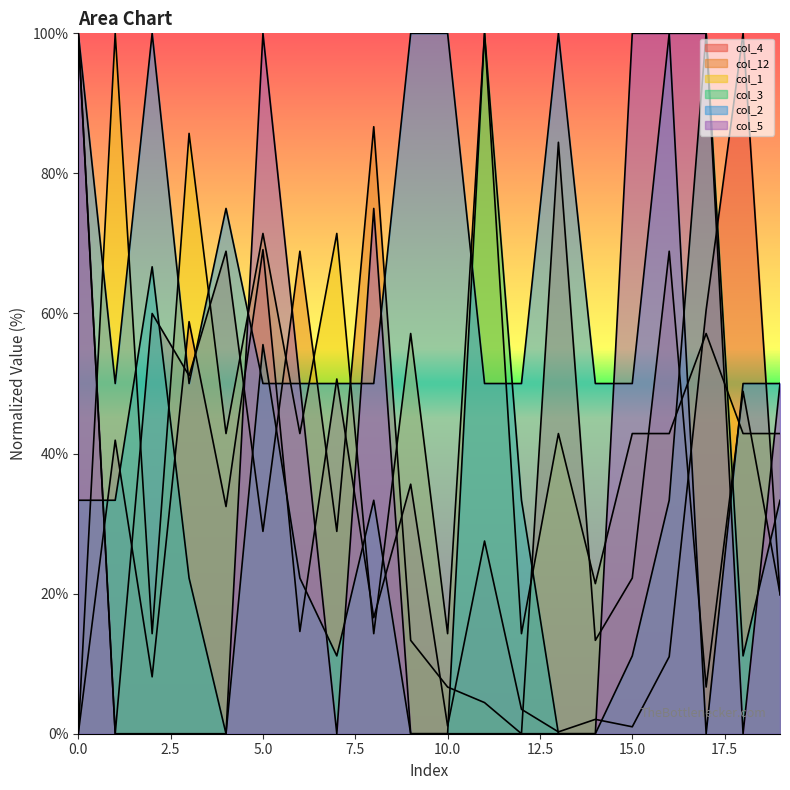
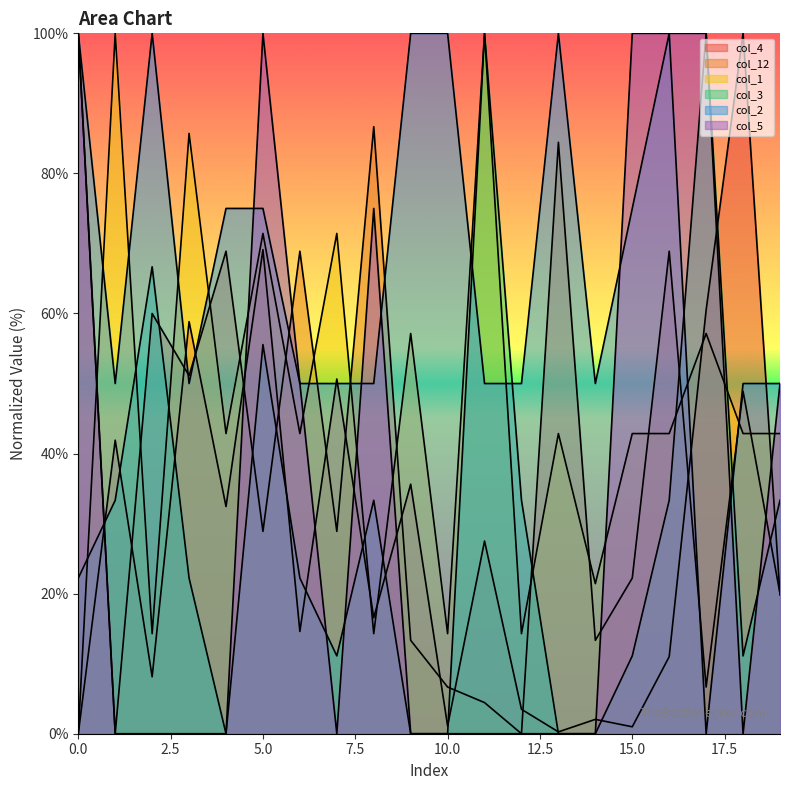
  {
    "col_3": {
-     "0.0": "33%",
+     "0.0": "22%",
      "5.0": "56%",
      "15.0": "11%"
    },
    "col_2": {
-     "5.0": "50%",
+     "5.0": "75%",
      "10.0": "100%",
-     "15.0": "50%"
+     "15.0": "75%"
    },
    "col_5": {
      "5.0": "100%",
      "15.0": "100%"
    }
  }
